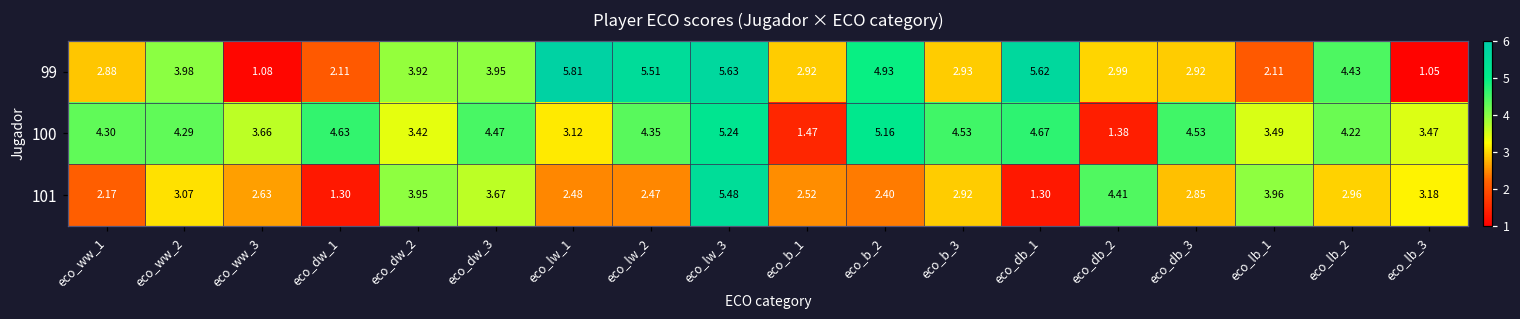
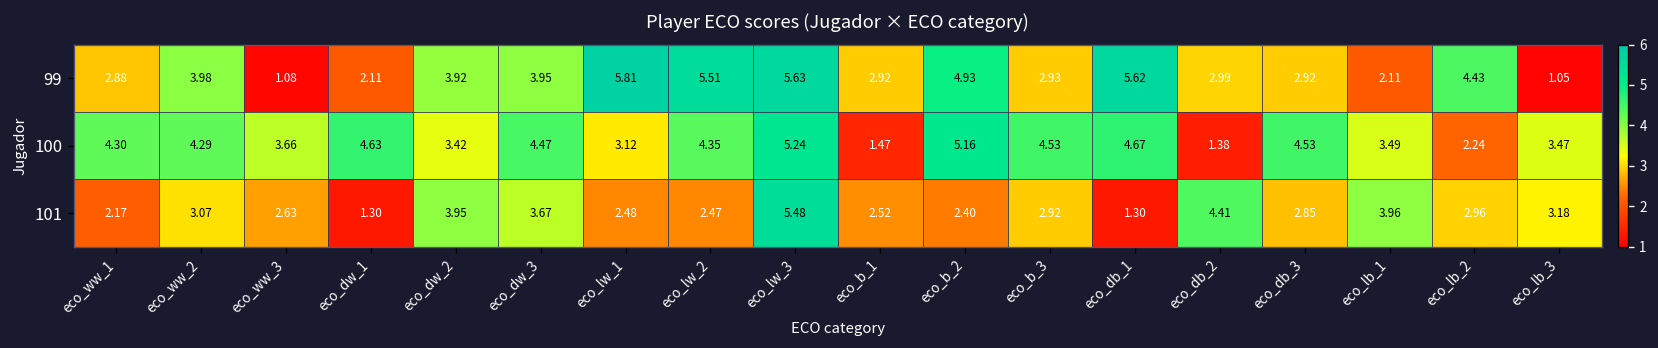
  {
    "99": {
      "eco_ww_1": 2.88,
      "eco_ww_2": 3.98,
      "eco_ww_3": 1.08,
      "eco_dw_1": 2.11,
      "eco_dw_2": 3.92,
      "eco_dw_3": 3.95,
      "eco_lw_1": 5.81,
      "eco_lw_2": 5.51,
      "eco_lw_3": 5.63,
      "eco_b_1": 2.92,
      "eco_b_2": 4.93,
      "eco_b_3": 2.93,
      "eco_db_1": 5.62,
      "eco_db_2": 2.99,
      "eco_db_3": 2.92,
      "eco_lb_1": 2.11,
      "eco_lb_2": 4.43,
      "eco_lb_3": 1.05
    },
    "100": {
      "eco_ww_1": 4.30,
      "eco_ww_2": 4.29,
      "eco_ww_3": 3.66,
      "eco_dw_1": 4.63,
      "eco_dw_2": 3.42,
      "eco_dw_3": 4.47,
      "eco_lw_1": 3.12,
      "eco_lw_2": 4.35,
      "eco_lw_3": 5.24,
      "eco_b_1": 1.47,
      "eco_b_2": 5.16,
      "eco_b_3": 4.53,
      "eco_db_1": 4.67,
      "eco_db_2": 1.38,
      "eco_db_3": 4.53,
      "eco_lb_1": 3.49,
-     "eco_lb_2": 4.22,
+     "eco_lb_2": 2.24,
      "eco_lb_3": 3.47
    },
    "101": {
      "eco_ww_1": 2.17,
      "eco_ww_2": 3.07,
      "eco_ww_3": 2.63,
      "eco_dw_1": 1.30,
      "eco_dw_2": 3.95,
      "eco_dw_3": 3.67,
      "eco_lw_1": 2.48,
      "eco_lw_2": 2.47,
      "eco_lw_3": 5.48,
      "eco_b_1": 2.52,
      "eco_b_2": 2.40,
      "eco_b_3": 2.92,
      "eco_db_1": 1.30,
      "eco_db_2": 4.41,
      "eco_db_3": 2.85,
      "eco_lb_1": 3.96,
      "eco_lb_2": 2.96,
      "eco_lb_3": 3.18
    }
  }
